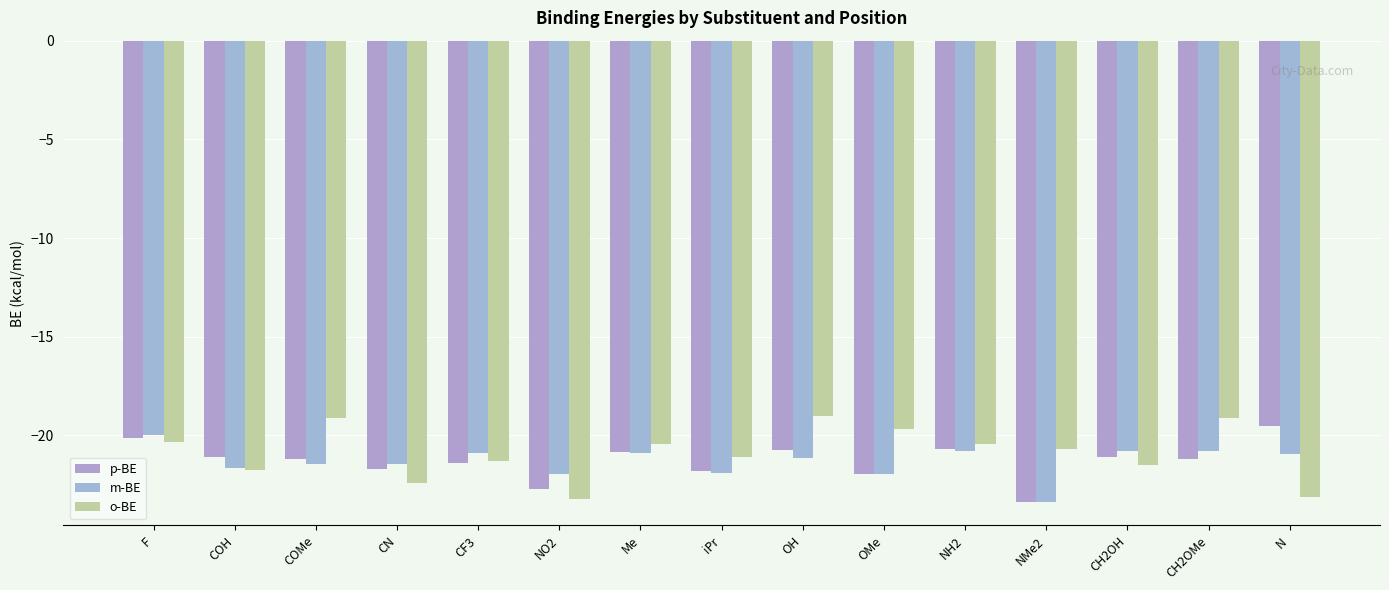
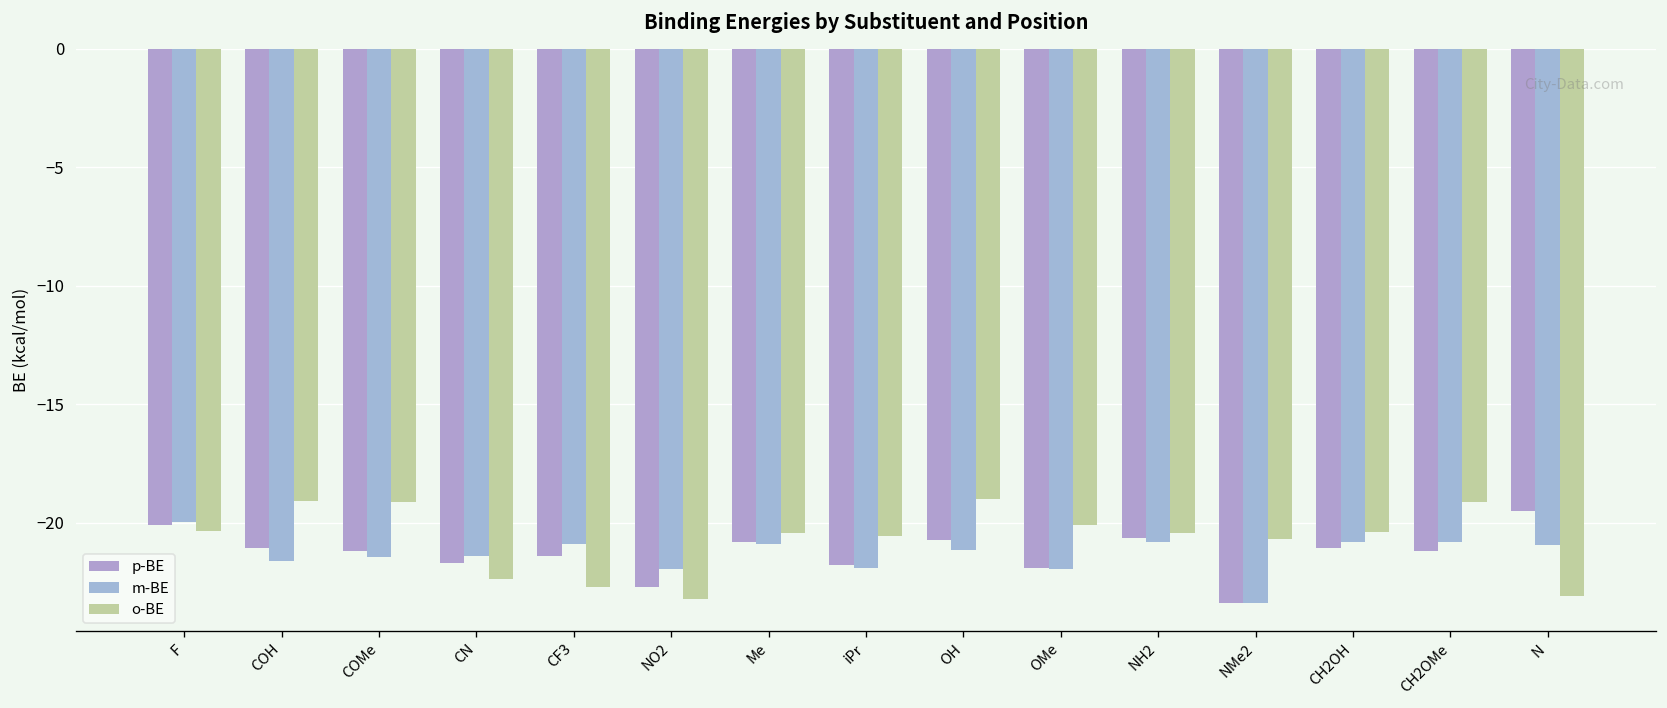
  {
    "o-BE": {
      "F": -20.4,
-     "COH": -21.8,
+     "COH": -19.1,
      "COMe": -19.1,
      "CN": -22.4,
-     "CF3": -21.3,
+     "CF3": -22.7,
      "NO2": -23.2,
      "Me": -20.4,
-     "iPr": -21.1,
+     "iPr": -20.6,
      "OH": -19.0,
-     "OMe": -19.7,
+     "OMe": -20.1,
      "NH2": -20.5,
      "NMe2": -20.7,
-     "CH2OH": -21.5,
+     "CH2OH": -20.4,
      "CH2OMe": -19.1,
      "N": -23.1
    }
  }
